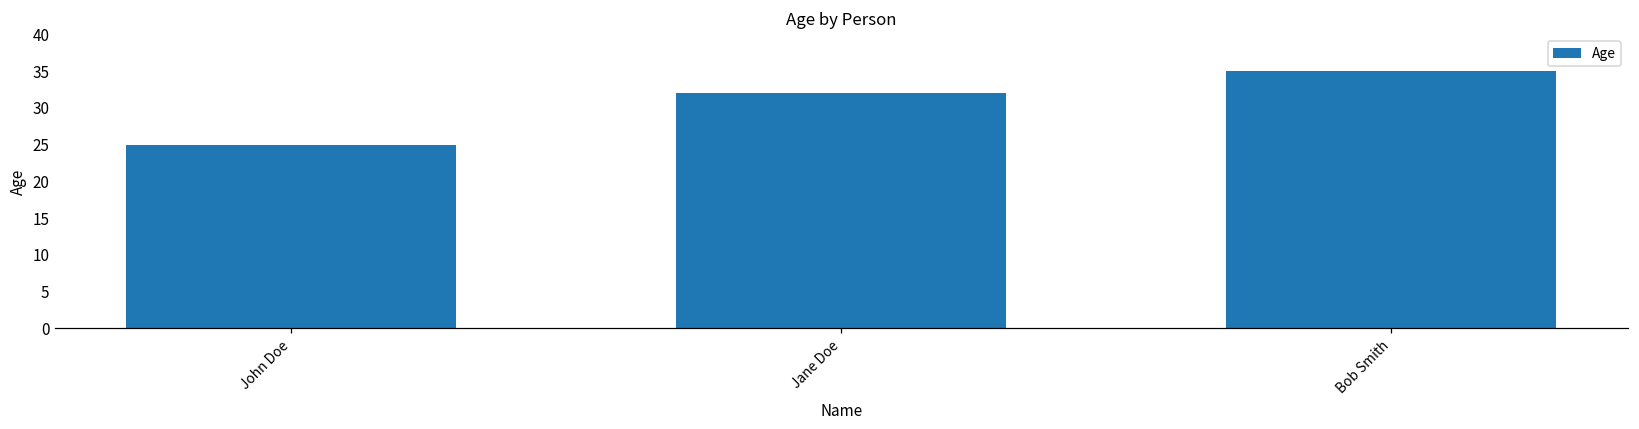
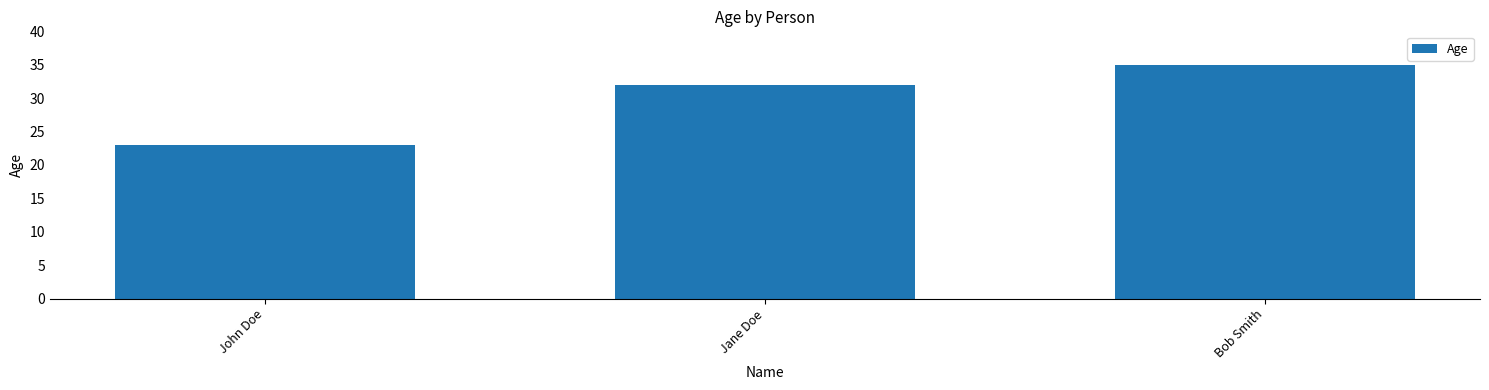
  {
-   "John Doe": 25,
+   "John Doe": 23,
    "Jane Doe": 32,
    "Bob Smith": 35
  }
